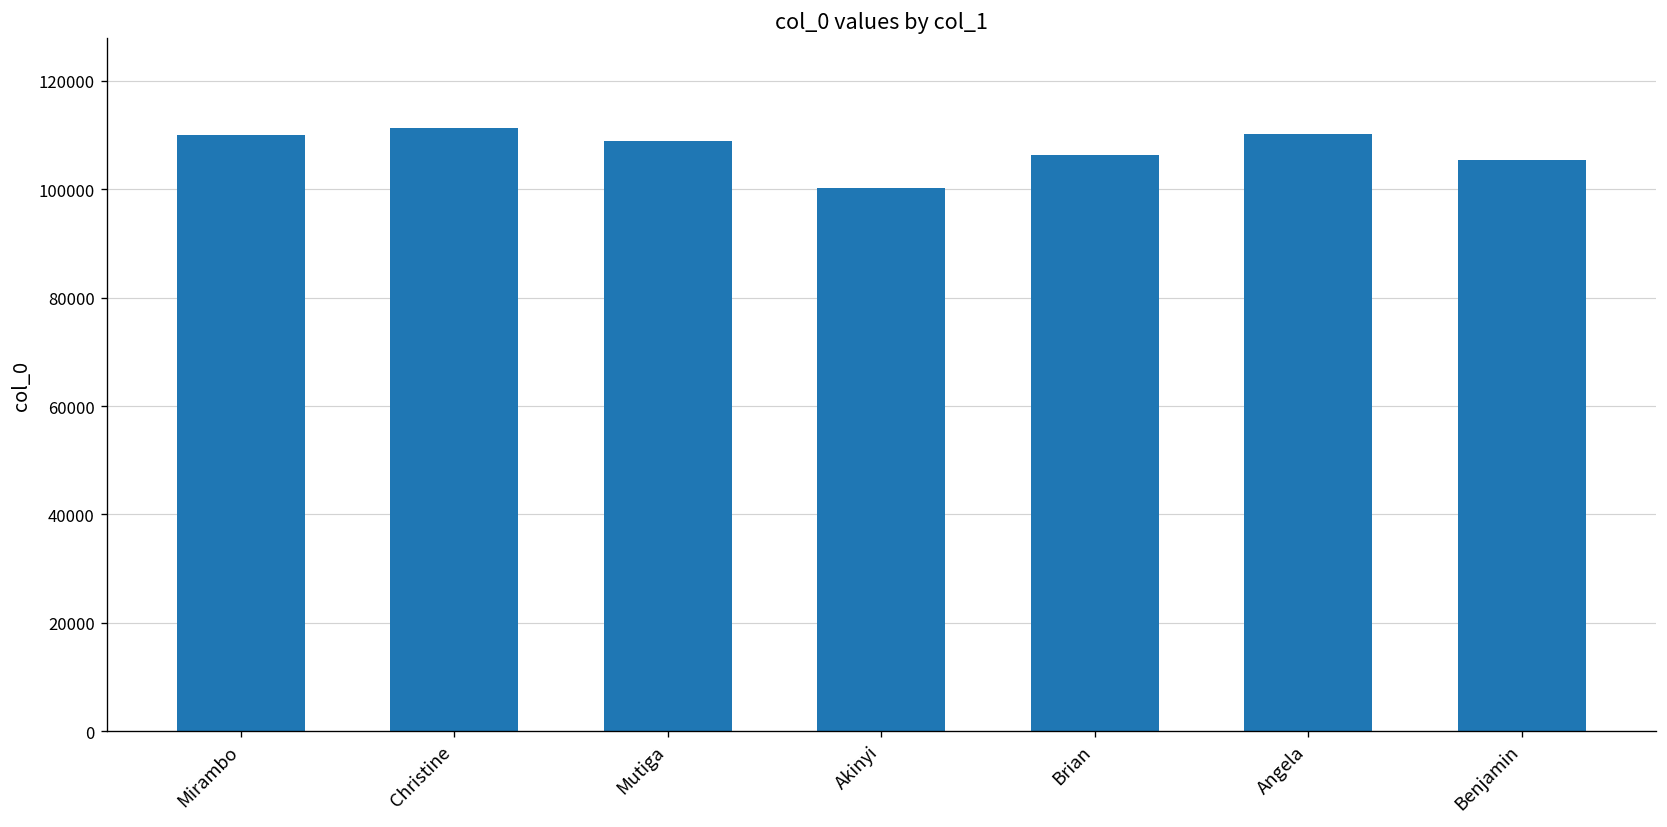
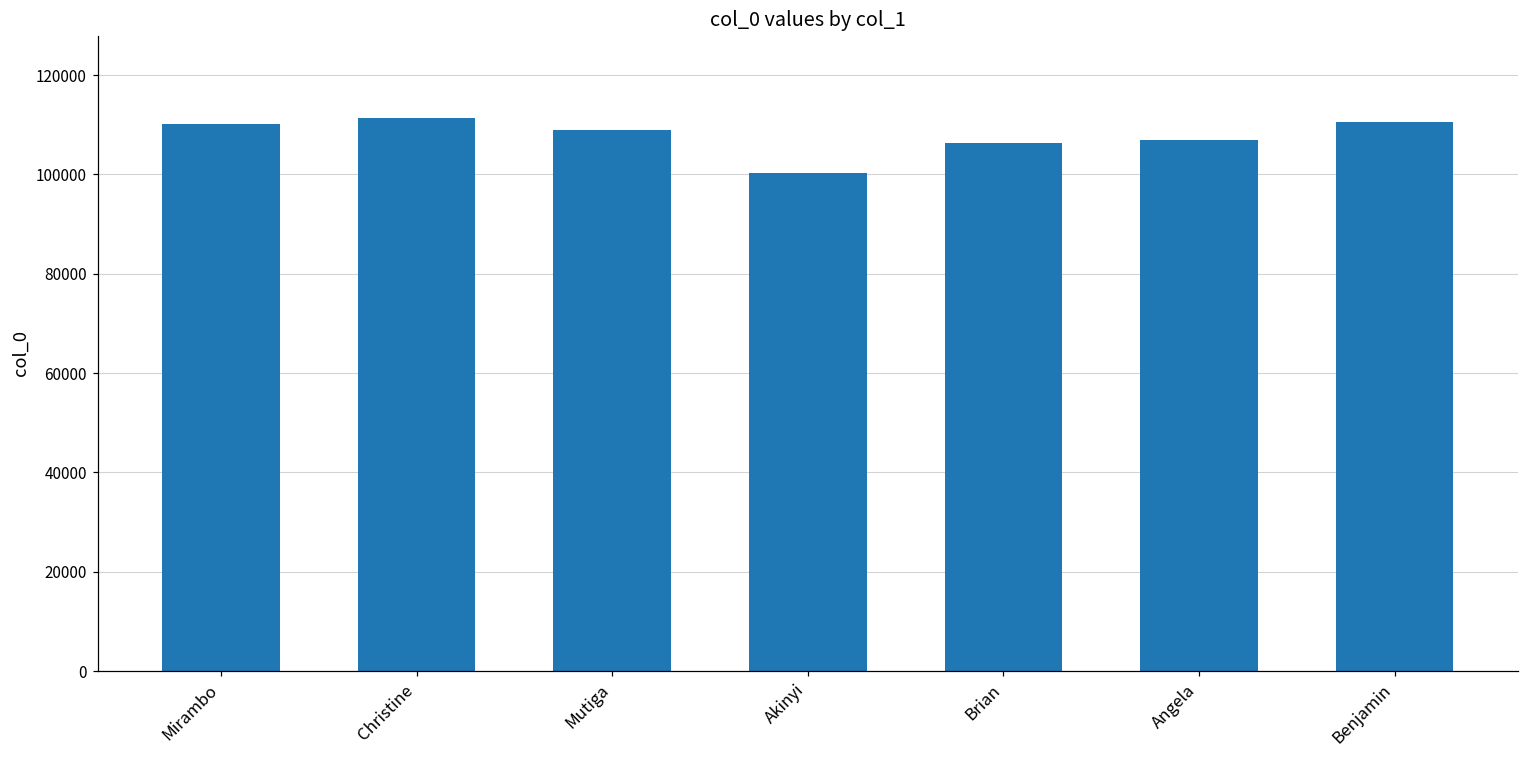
  {
    "Mirambo": 110000,
    "Christine": 111000,
    "Mutiga": 109000,
    "Akinyi": 100000,
    "Brian": 106000,
-   "Angela": 110000,
-   "Benjamin": 105000
+   "Angela": 107000,
+   "Benjamin": 111000
  }
